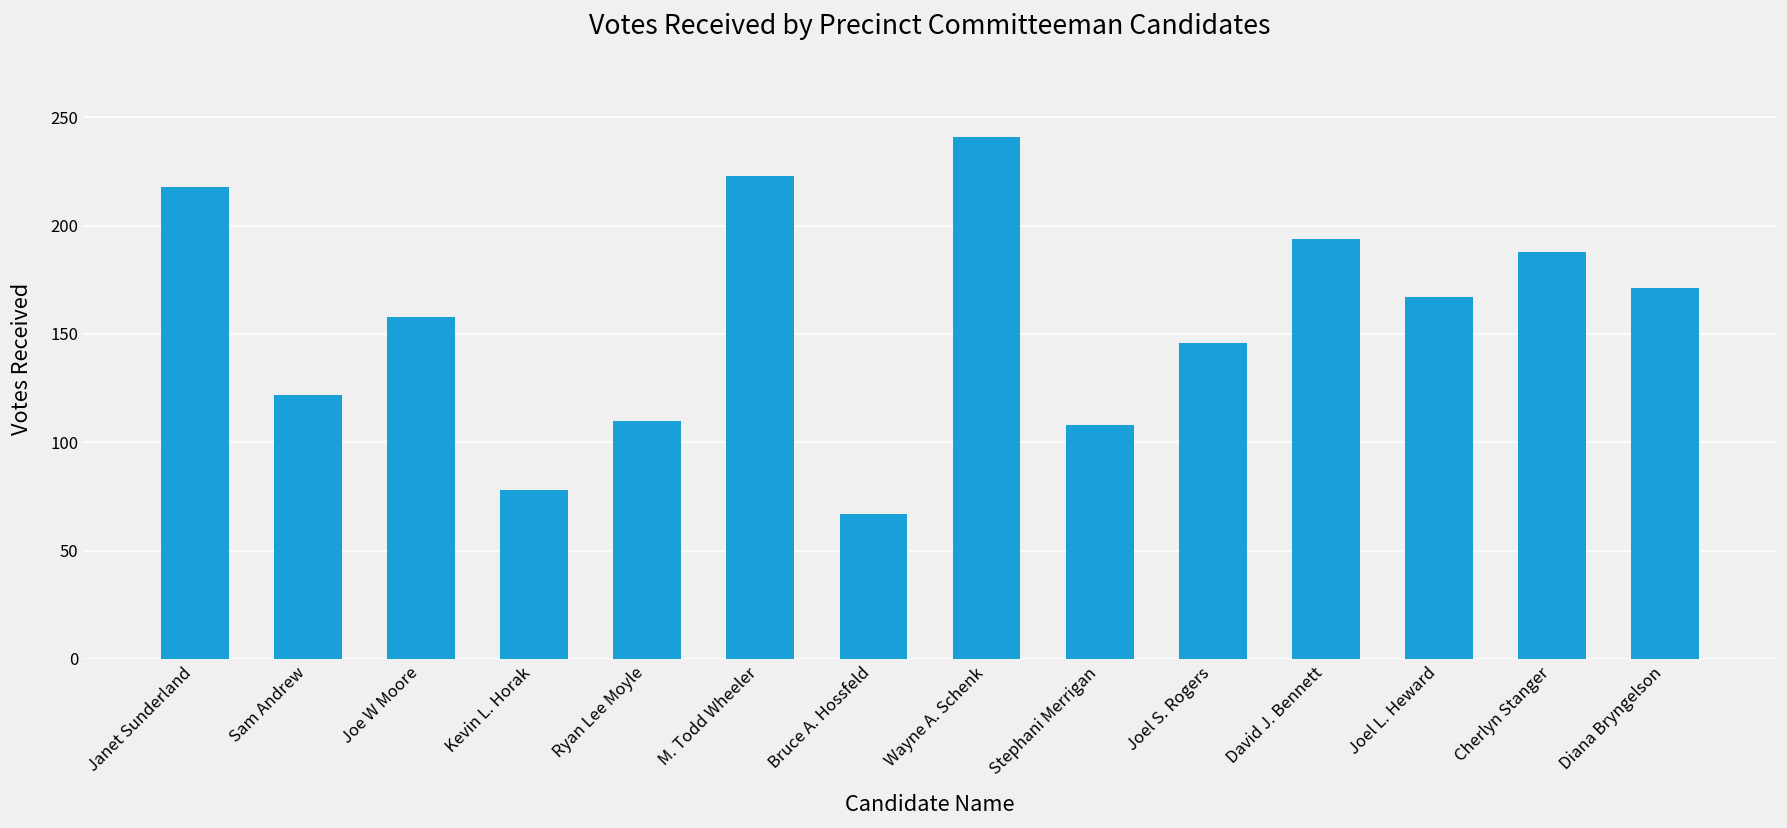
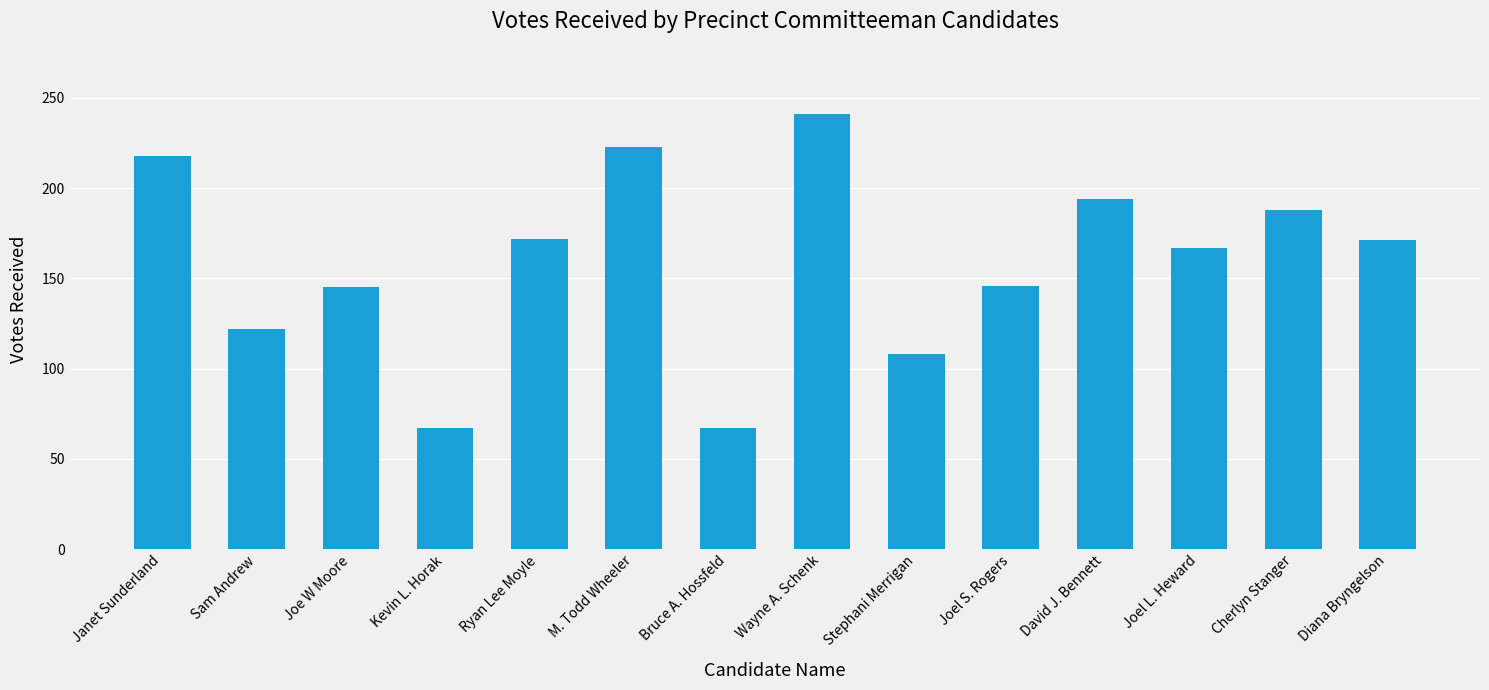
  {
    "Janet Sunderland": 218,
    "Sam Andrew": 122,
-   "Joe W Moore": 158,
-   "Kevin L. Horak": 78,
-   "Ryan Lee Moyle": 110,
+   "Joe W Moore": 145,
+   "Kevin L. Horak": 67,
+   "Ryan Lee Moyle": 172,
    "M. Todd Wheeler": 223,
    "Bruce A. Hossfeld": 67,
    "Wayne A. Schenk": 241,
    "Stephani Merrigan": 108,
    "Joel S. Rogers": 146,
    "David J. Bennett": 194,
    "Joel L. Heward": 167,
    "Cherlyn Stanger": 188,
    "Diana Bryngelson": 171
  }
